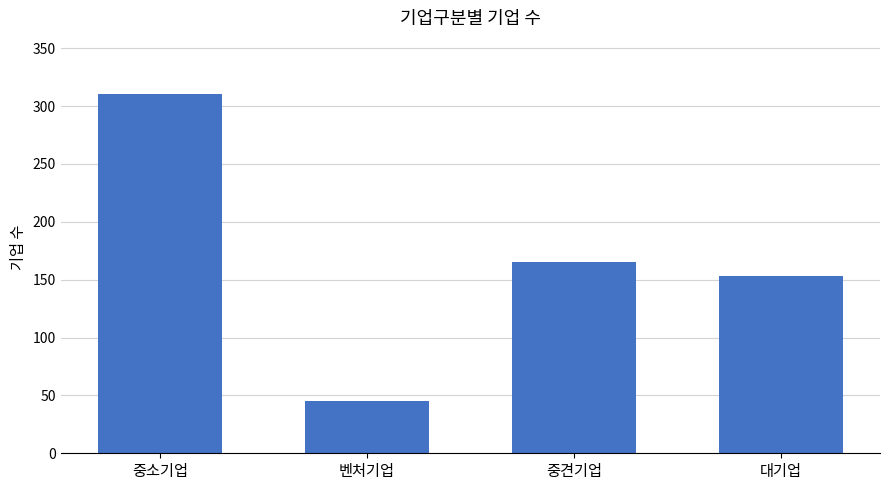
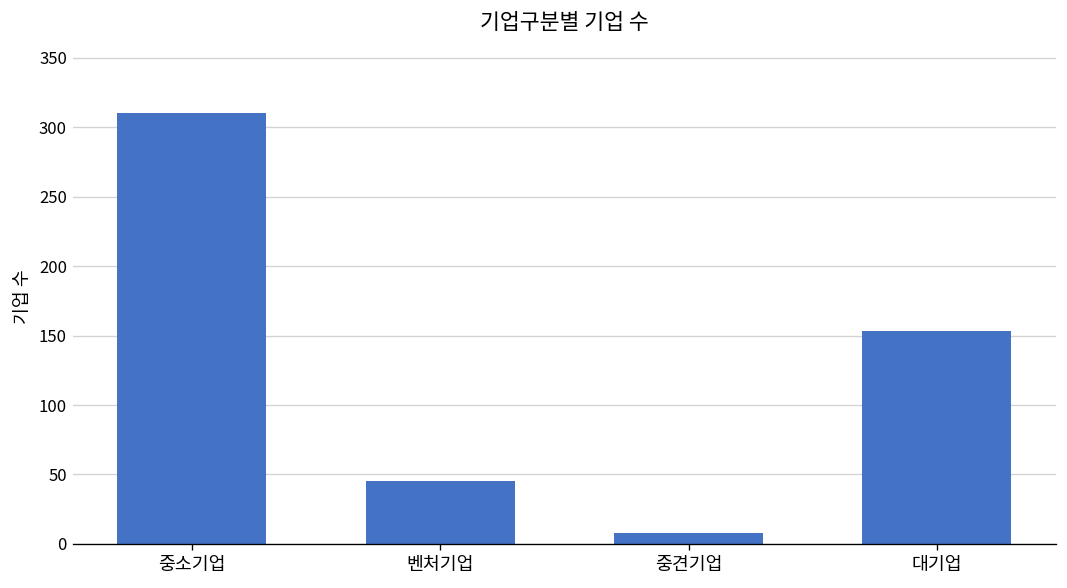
  {
    "중소기업": 310,
    "벤처기업": 45,
-   "중견기업": 165,
+   "중견기업": 8,
    "대기업": 153
  }
